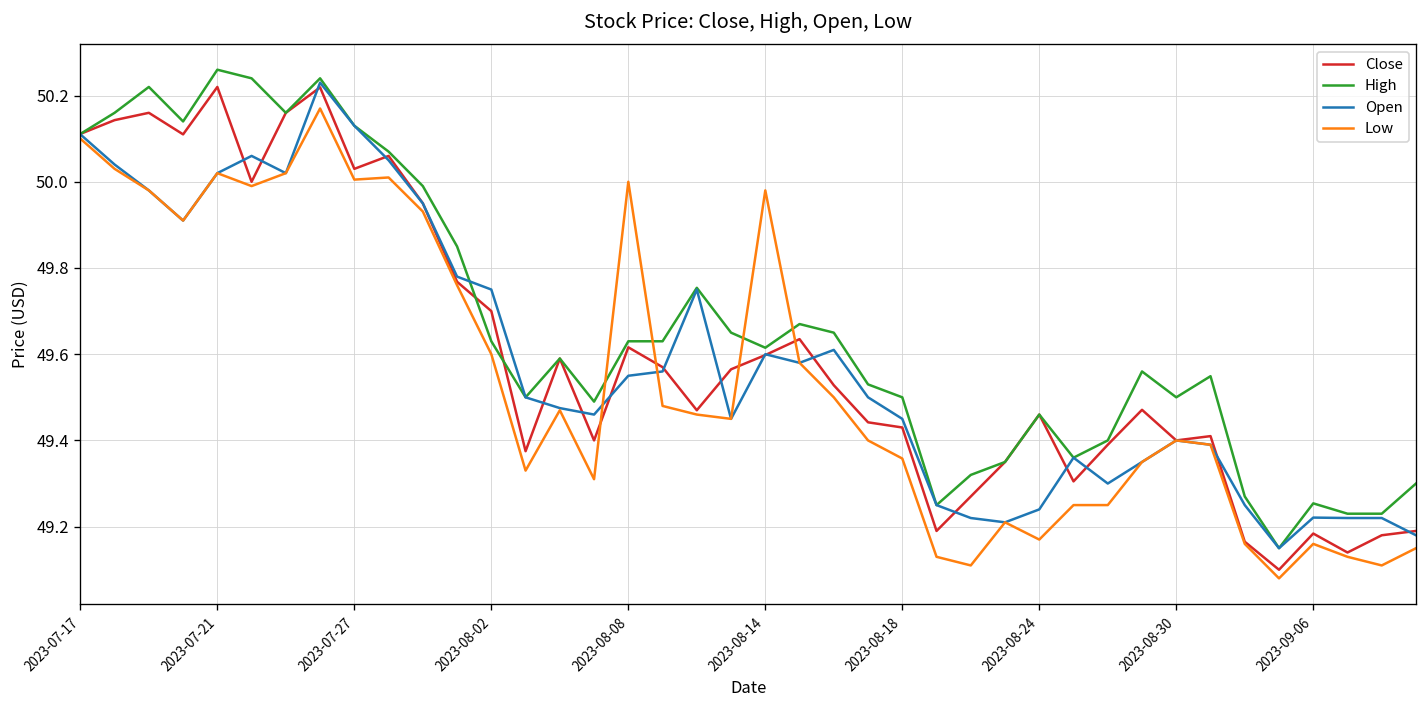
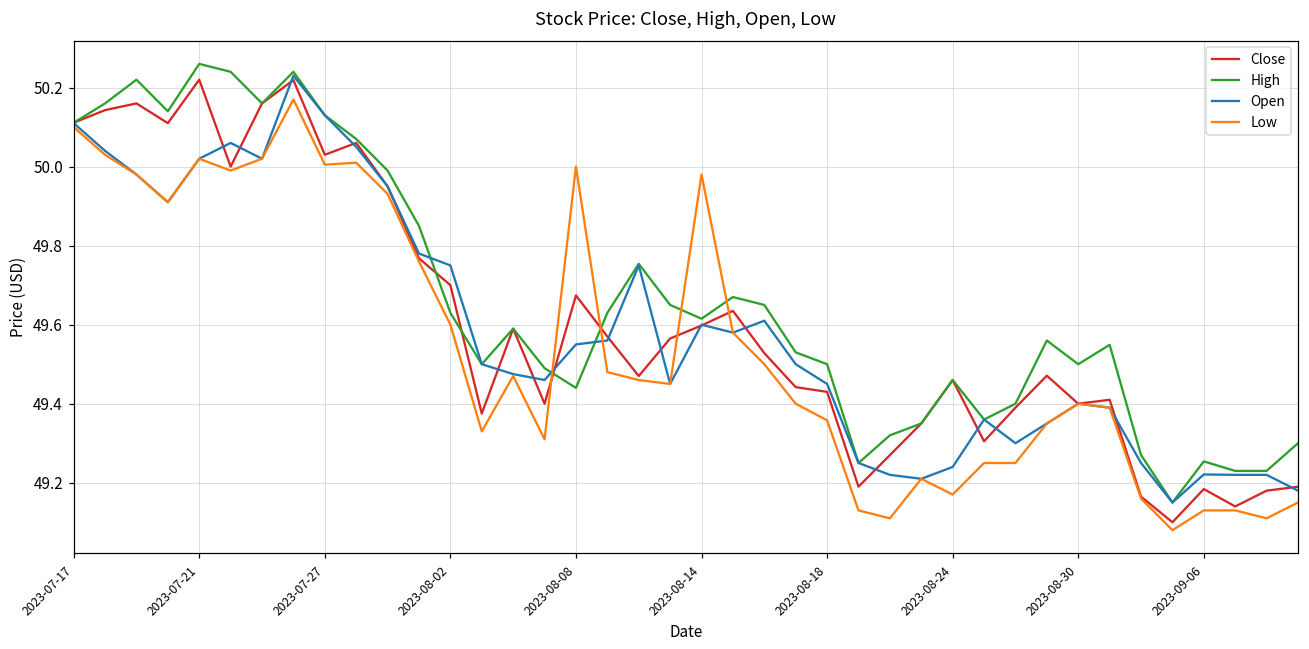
  {
    "Close": {
      "2023-07-21": 50.22,
      "2023-07-27": 50.03,
      "2023-08-02": 49.70,
-     "2023-08-08": 49.62,
+     "2023-08-08": 49.67,
      "2023-08-18": 49.43,
      "2023-09-06": 49.18
    },
    "High": {
      "2023-07-21": 50.26,
      "2023-08-02": 49.63,
-     "2023-08-08": 49.63,
+     "2023-08-08": 49.44,
      "2023-08-14": 49.62,
      "2023-08-18": 49.50,
      "2023-08-30": 49.50,
      "2023-09-06": 49.25
    },
    "Open": {
      "2023-08-02": 49.75,
      "2023-08-08": 49.55,
      "2023-08-18": 49.45,
      "2023-08-24": 49.24,
      "2023-09-06": 49.22
    },
    "Low": {
      "2023-07-17": 50.10,
      "2023-07-27": 50.01,
      "2023-08-02": 49.60,
      "2023-08-08": 50.00,
      "2023-08-14": 49.98,
      "2023-08-18": 49.36,
      "2023-08-24": 49.17,
-     "2023-09-06": 49.16
+     "2023-09-06": 49.13
    }
  }
